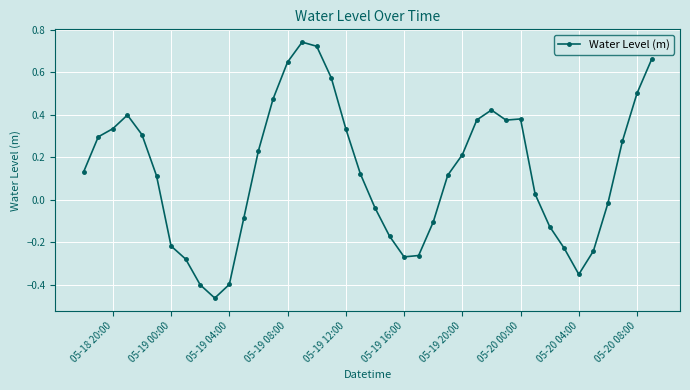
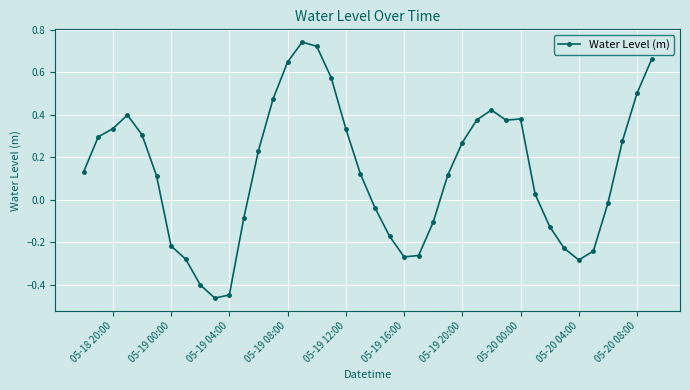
  {
    "05-18 20:00": 0.33,
    "05-19 00:00": -0.22,
-   "05-19 04:00": -0.40,
+   "05-19 04:00": -0.45,
    "05-19 08:00": 0.65,
    "05-19 12:00": 0.33,
    "05-19 16:00": -0.27,
-   "05-19 20:00": 0.21,
+   "05-19 20:00": 0.27,
    "05-20 00:00": 0.38,
-   "05-20 04:00": -0.35,
+   "05-20 04:00": -0.28,
    "05-20 08:00": 0.50
  }
